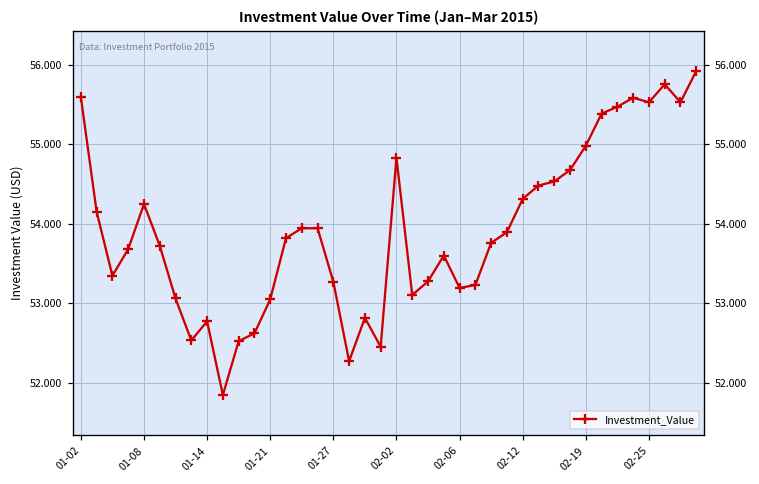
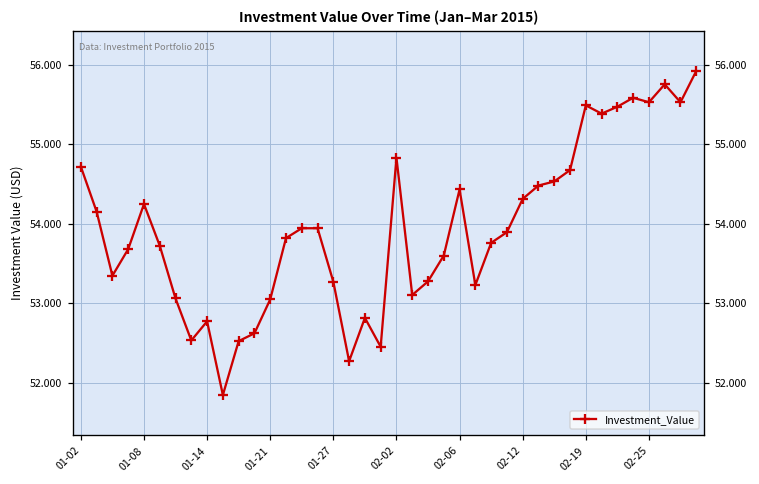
  {
-   "01-02": 55.6,
+   "01-02": 54.7,
    "01-08": 54.2,
    "01-14": 52.8,
    "01-21": 53.0,
    "01-27": 53.3,
    "02-02": 54.8,
-   "02-06": 53.2,
+   "02-06": 54.4,
    "02-12": 54.3,
-   "02-19": 55.0,
+   "02-19": 55.5,
    "02-25": 55.5
  }
